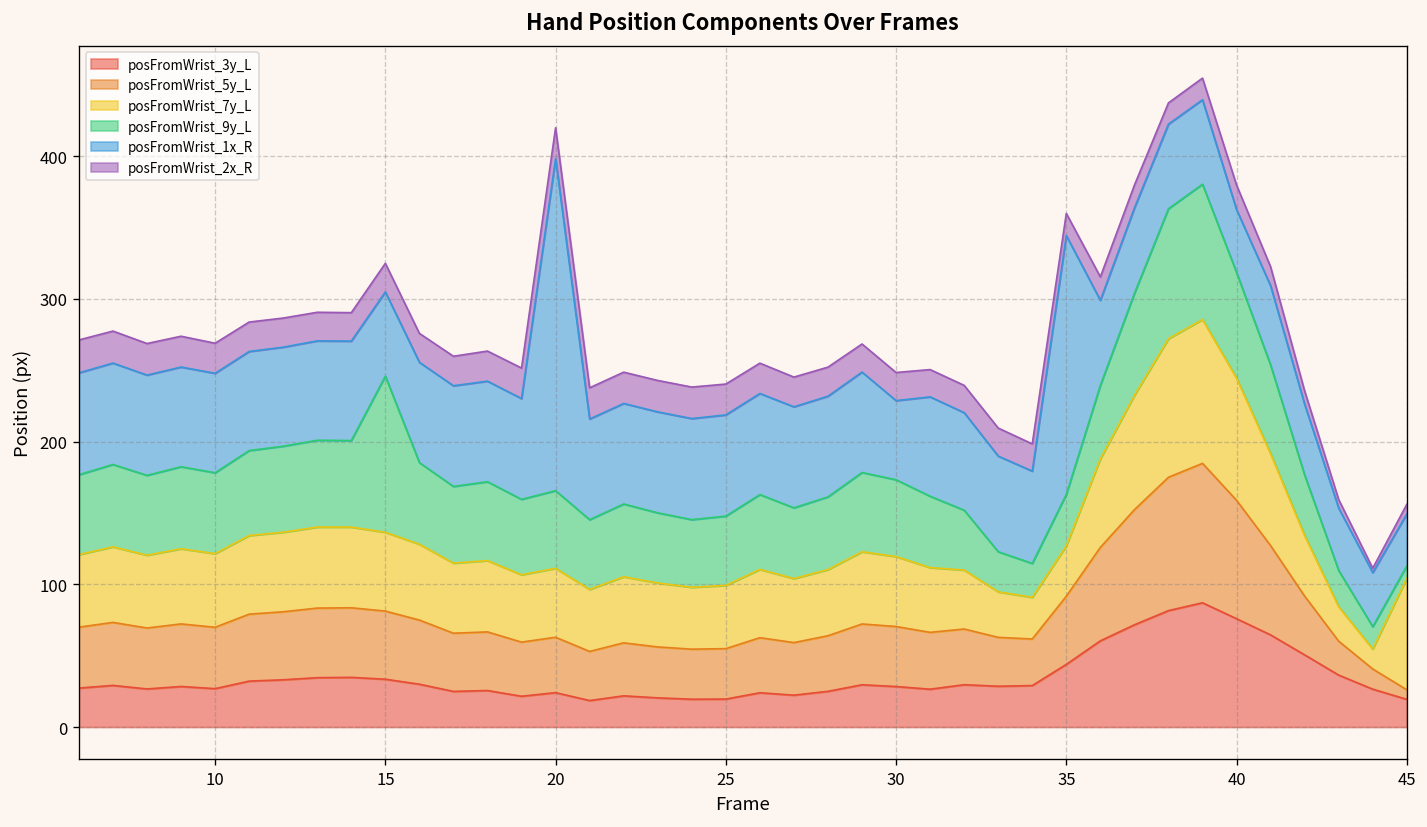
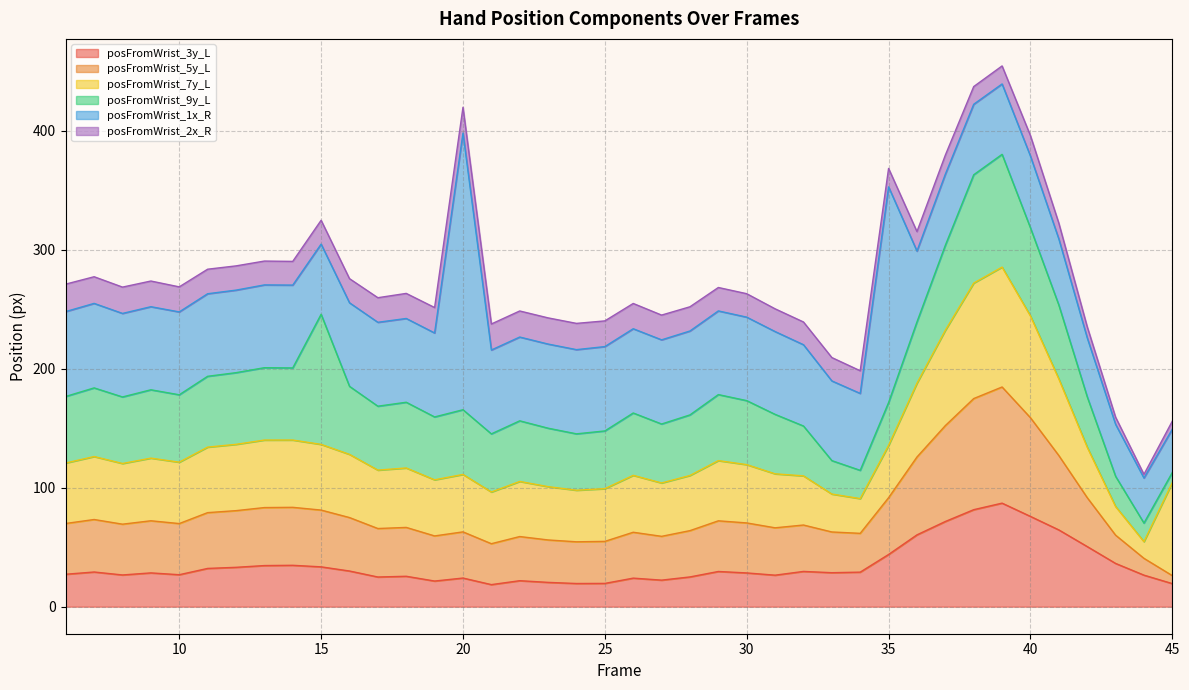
  {
    "posFromWrist_7y_L": {
      "10": 52,
      "15": 55,
      "20": 48,
      "25": 44,
      "30": 49,
-     "35": 35,
+     "35": 44,
      "40": 86,
      "45": 78
    },
    "posFromWrist_9y_L": {
      "10": 57,
      "15": 109,
      "20": 54,
      "25": 49,
      "30": 54,
      "35": 36,
      "40": 74,
      "45": 9
    },
    "posFromWrist_1x_R": {
      "10": 70,
      "15": 59,
      "20": 233,
      "25": 71,
-     "30": 55,
+     "30": 70,
      "35": 181,
-     "40": 44,
+     "40": 60,
      "45": 36
    },
    "posFromWrist_2x_R": {
      "10": 21,
      "15": 20,
      "20": 22,
      "25": 22,
      "30": 20,
      "35": 16,
      "40": 17,
      "45": 7
    }
  }
